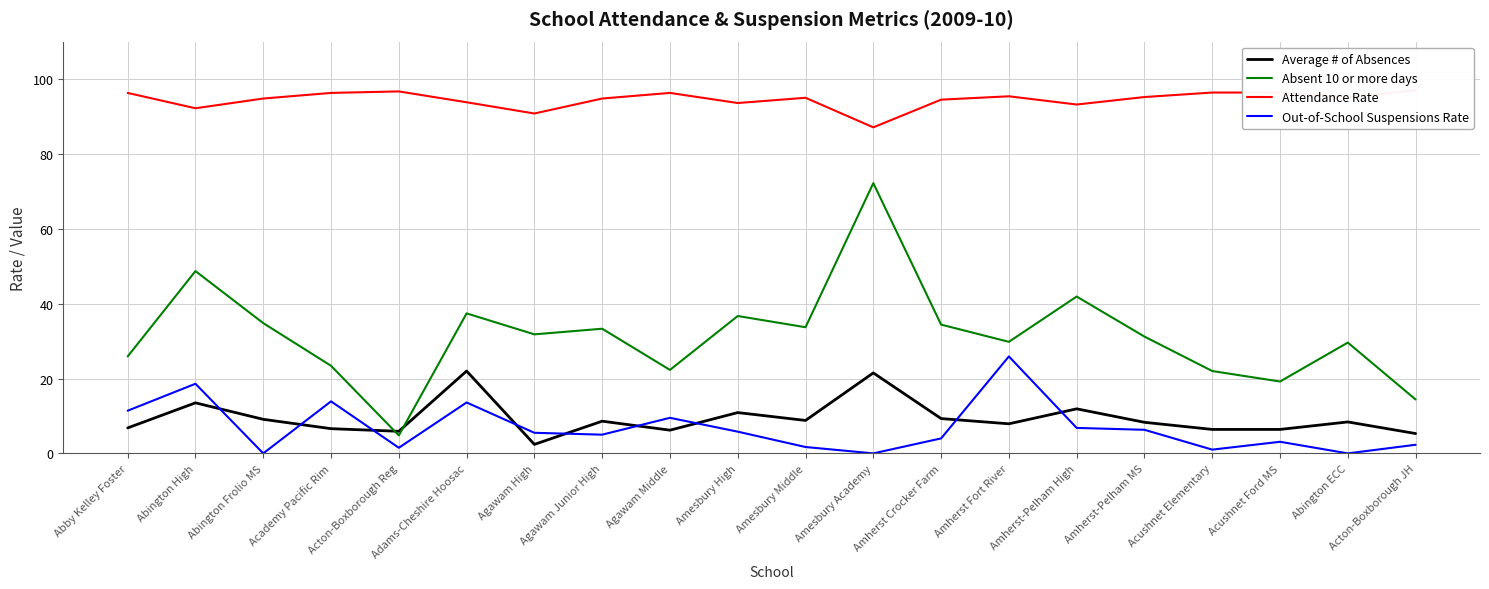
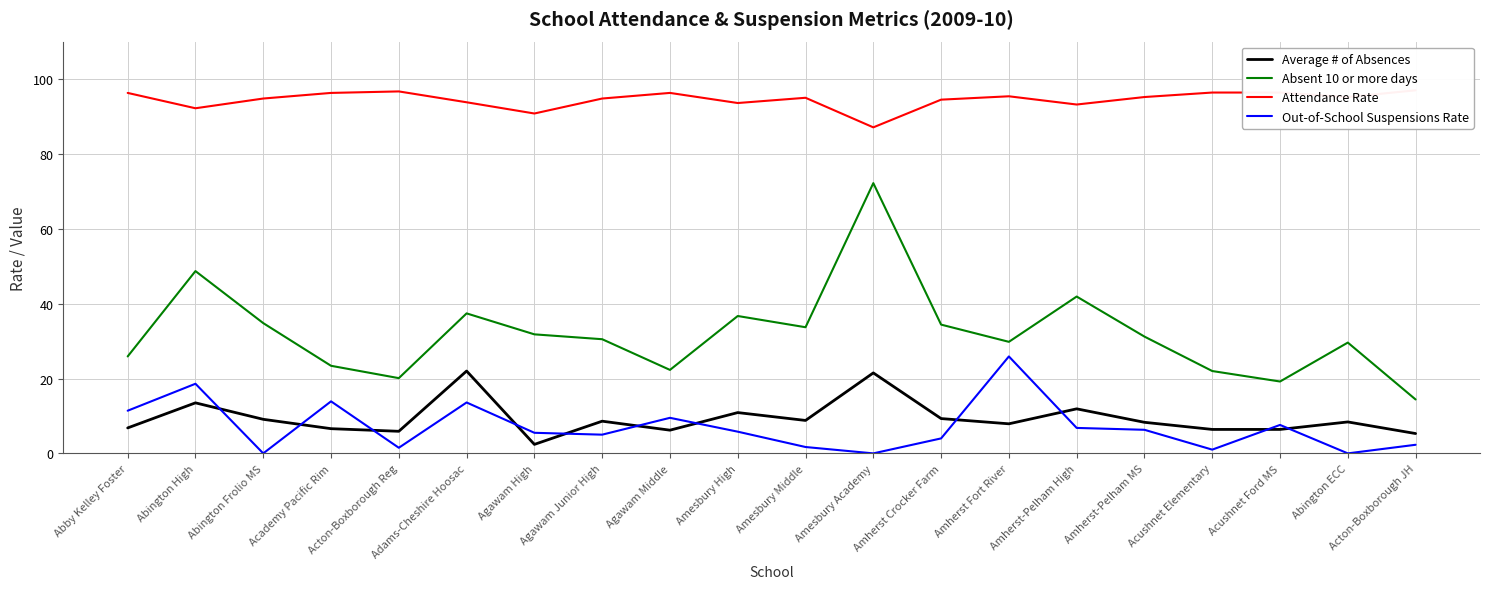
  {
    "Average # of Absences": {
      "Abby Kelley Foster": 7,
      "Abington High": 14,
      "Abington Frolio MS": 9,
      "Academy Pacific Rim": 7,
      "Acton-Boxborough Reg": 6,
      "Adams-Cheshire Hoosac": 22,
      "Agawam High": 2,
      "Agawam Junior High": 9,
      "Agawam Middle": 6,
      "Amesbury High": 11,
      "Amesbury Middle": 9,
      "Amesbury Academy": 22,
      "Amherst Crocker Farm": 9,
      "Amherst Fort River": 8,
      "Amherst-Pelham High": 12,
      "Amherst-Pelham MS": 8,
      "Acushnet Elementary": 6,
      "Acushnet Ford MS": 6,
      "Abington ECC": 8,
      "Acton-Boxborough JH": 5
    },
    "Absent 10 or more days": {
      "Abby Kelley Foster": 26,
      "Abington High": 49,
      "Abington Frolio MS": 35,
      "Academy Pacific Rim": 23,
-     "Acton-Boxborough Reg": 5,
+     "Acton-Boxborough Reg": 20,
      "Adams-Cheshire Hoosac": 37,
      "Agawam High": 32,
-     "Agawam Junior High": 33,
+     "Agawam Junior High": 31,
      "Agawam Middle": 22,
      "Amesbury High": 37,
      "Amesbury Middle": 34,
      "Amesbury Academy": 72,
      "Amherst Crocker Farm": 34,
      "Amherst Fort River": 30,
      "Amherst-Pelham High": 42,
      "Amherst-Pelham MS": 31,
      "Acushnet Elementary": 22,
      "Acushnet Ford MS": 19,
      "Abington ECC": 30,
      "Acton-Boxborough JH": 14
    },
    "Attendance Rate": {
      "Abby Kelley Foster": 96,
      "Abington High": 92,
      "Abington Frolio MS": 95,
      "Academy Pacific Rim": 96,
      "Acton-Boxborough Reg": 97,
      "Adams-Cheshire Hoosac": 94,
      "Agawam High": 91,
      "Agawam Junior High": 95,
      "Agawam Middle": 96,
      "Amesbury High": 94,
      "Amesbury Middle": 95,
      "Amesbury Academy": 87,
      "Amherst Crocker Farm": 95,
      "Amherst Fort River": 95,
      "Amherst-Pelham High": 93,
      "Amherst-Pelham MS": 95,
      "Acushnet Elementary": 96
    },
    "Out-of-School Suspensions Rate": {
      "Abby Kelley Foster": 11,
      "Abington High": 19,
      "Abington Frolio MS": 0,
      "Academy Pacific Rim": 14,
      "Acton-Boxborough Reg": 2,
      "Adams-Cheshire Hoosac": 14,
      "Agawam High": 6,
      "Agawam Junior High": 5,
      "Agawam Middle": 10,
      "Amesbury High": 6,
      "Amesbury Middle": 2,
      "Amesbury Academy": 0,
      "Amherst Crocker Farm": 4,
      "Amherst Fort River": 26,
      "Amherst-Pelham High": 7,
      "Amherst-Pelham MS": 6,
      "Acushnet Elementary": 1,
-     "Acushnet Ford MS": 3,
+     "Acushnet Ford MS": 8,
      "Abington ECC": 0,
      "Acton-Boxborough JH": 2
    }
  }
